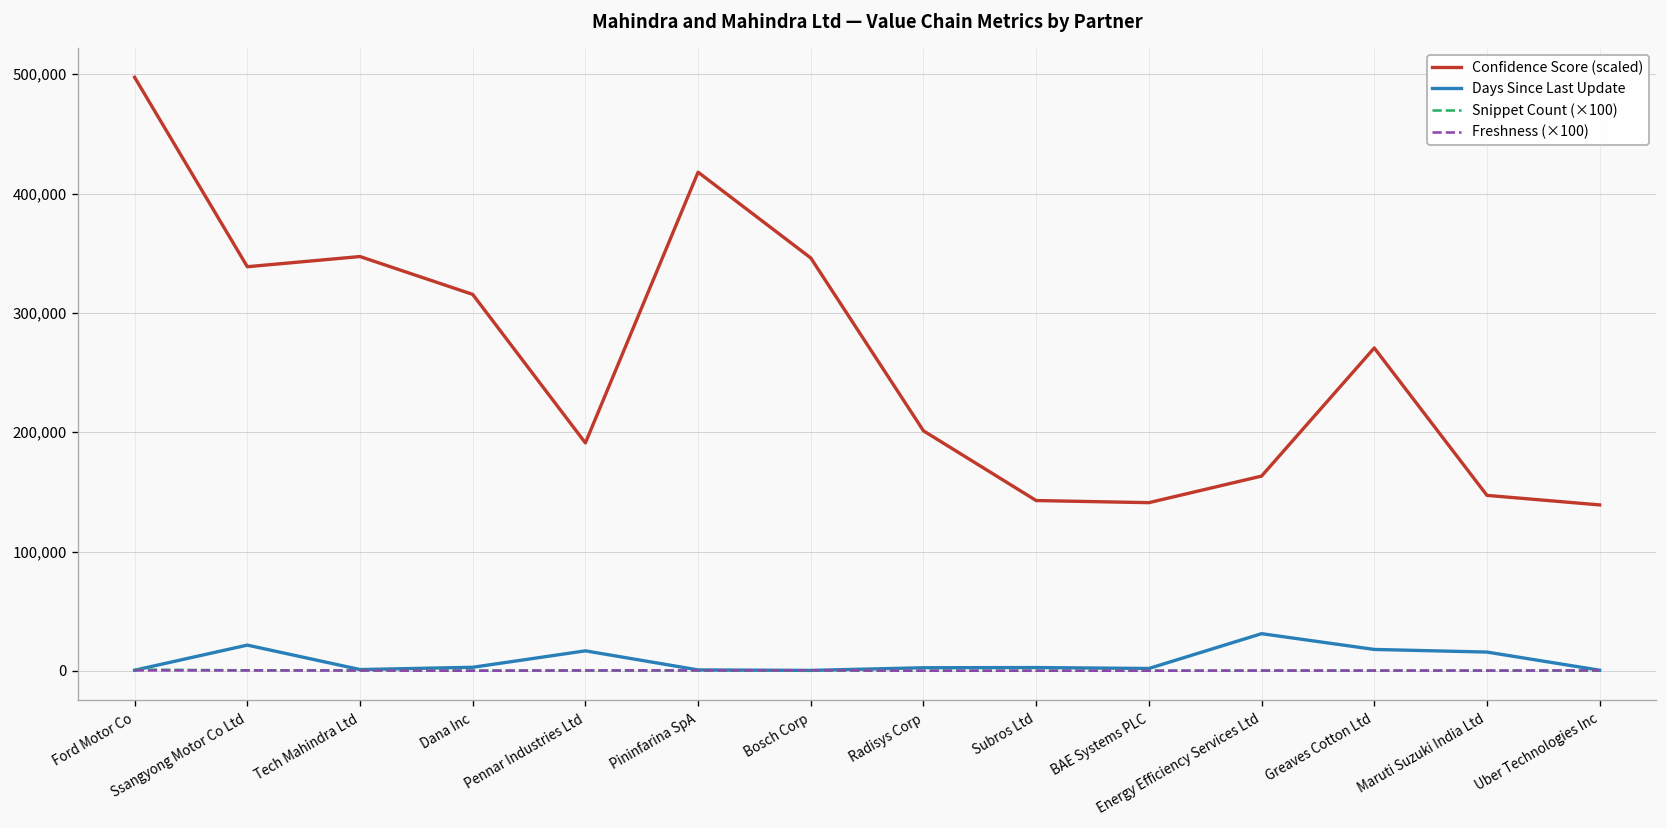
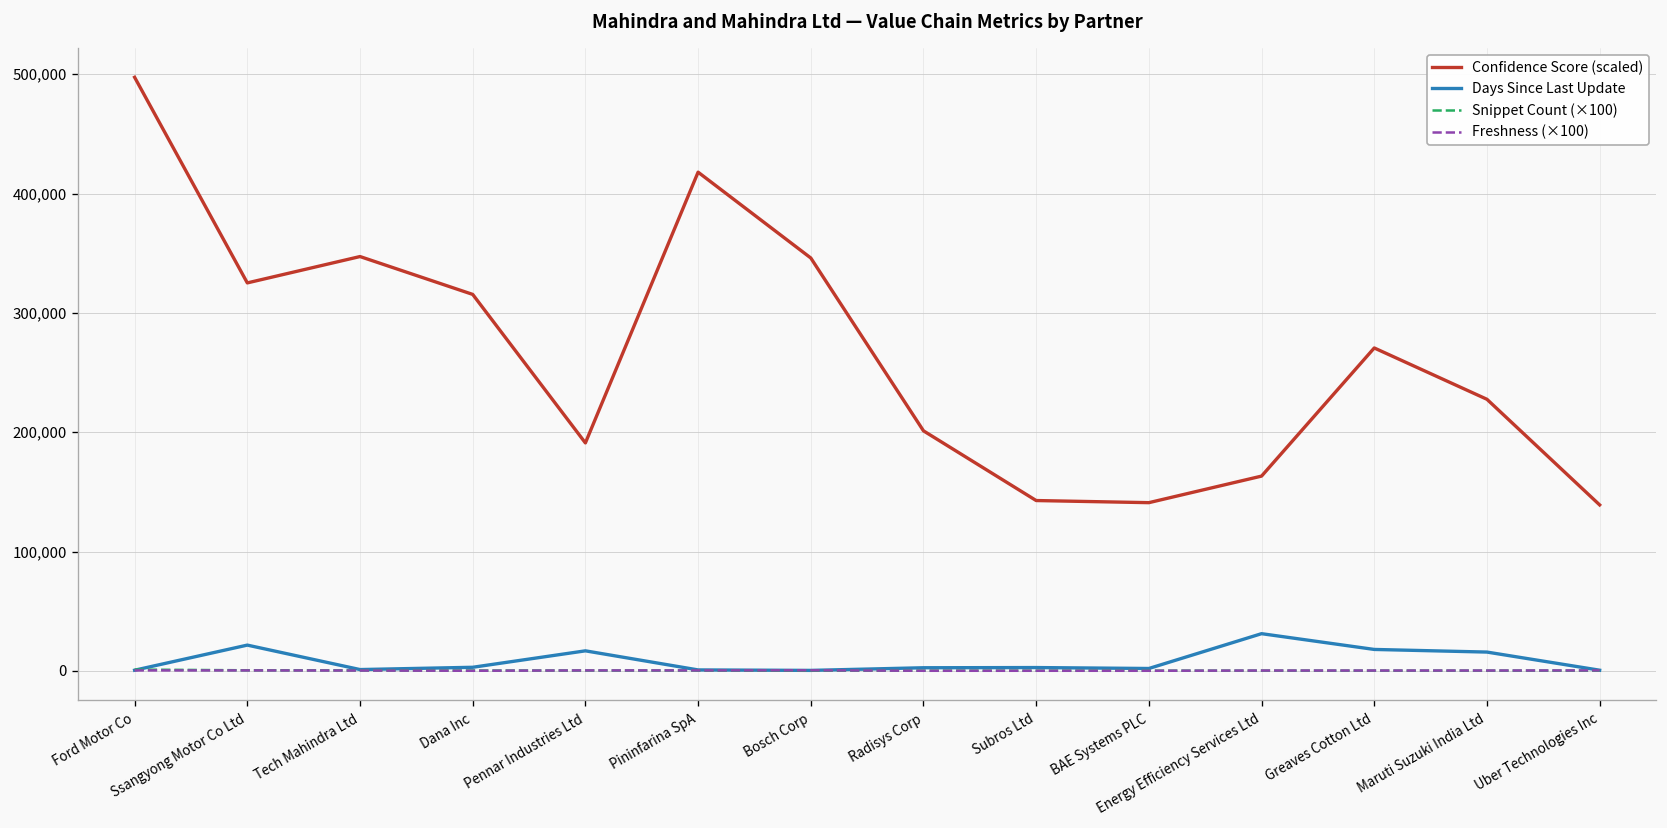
  {
    "Confidence Score (scaled)": {
      "Ford Motor Co": "500,000",
-     "Ssangyong Motor Co Ltd": "340,000",
+     "Ssangyong Motor Co Ltd": "330,000",
      "Tech Mahindra Ltd": "350,000",
      "Dana Inc": "320,000",
      "Pennar Industries Ltd": "190,000",
      "Pininfarina SpA": "420,000",
      "Bosch Corp": "350,000",
      "Radisys Corp": "200,000",
      "Subros Ltd": "140,000",
      "BAE Systems PLC": "140,000",
      "Energy Efficiency Services Ltd": "160,000",
      "Greaves Cotton Ltd": "270,000",
-     "Maruti Suzuki India Ltd": "150,000",
+     "Maruti Suzuki India Ltd": "230,000",
      "Uber Technologies Inc": "140,000"
    },
    "Days Since Last Update": {
      "Ssangyong Motor Co Ltd": "20,000",
      "Dana Inc": "0",
      "Pennar Industries Ltd": "20,000",
      "Subros Ltd": "0",
      "Energy Efficiency Services Ltd": "30,000",
      "Greaves Cotton Ltd": "20,000",
      "Maruti Suzuki India Ltd": "20,000"
    }
  }
